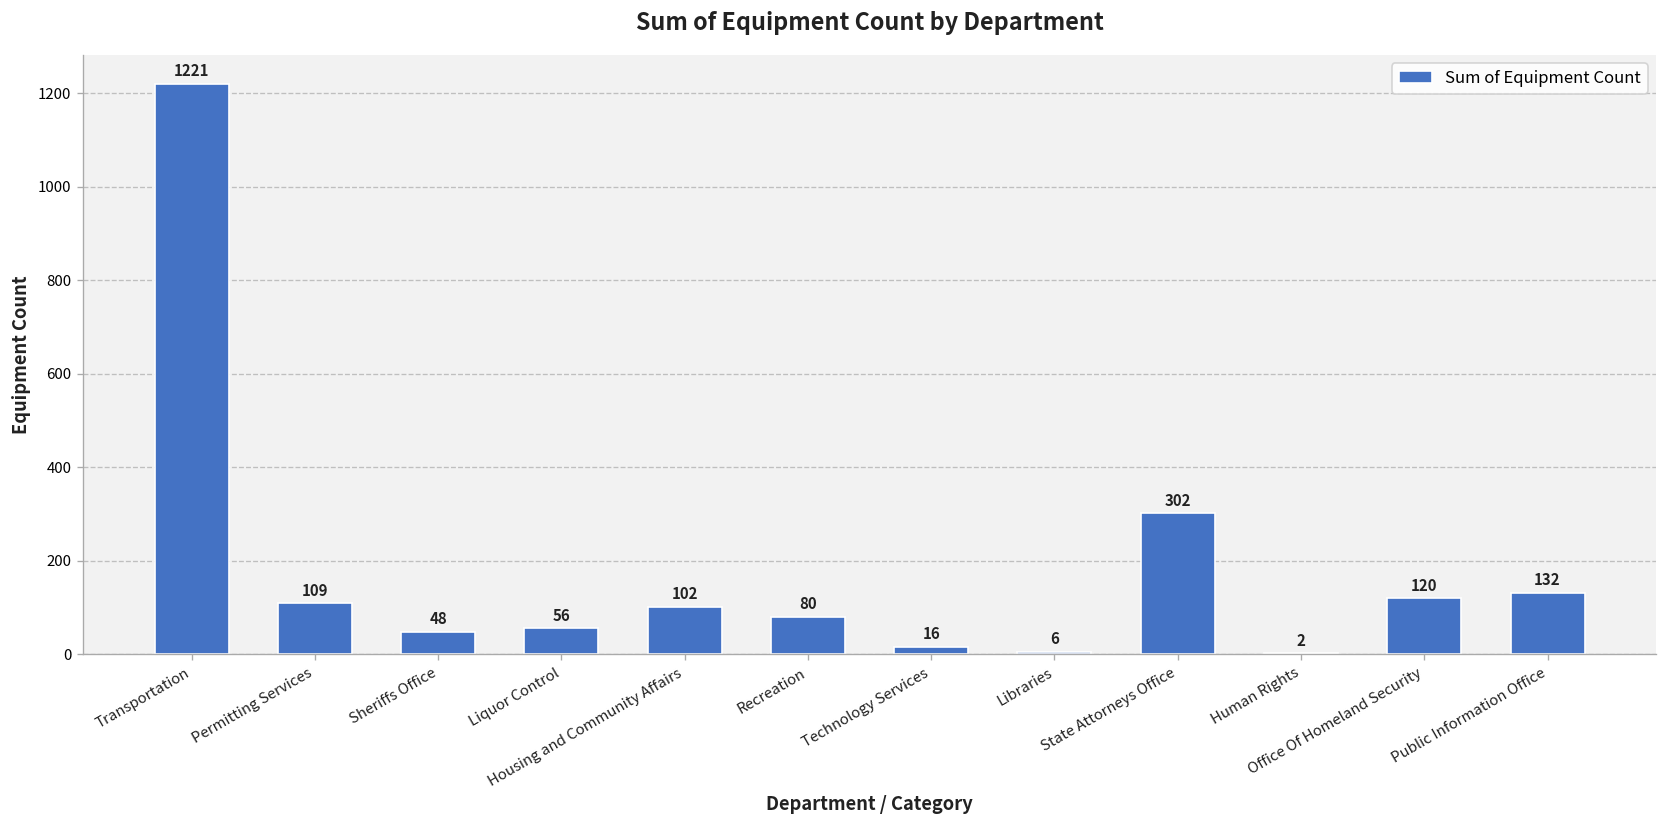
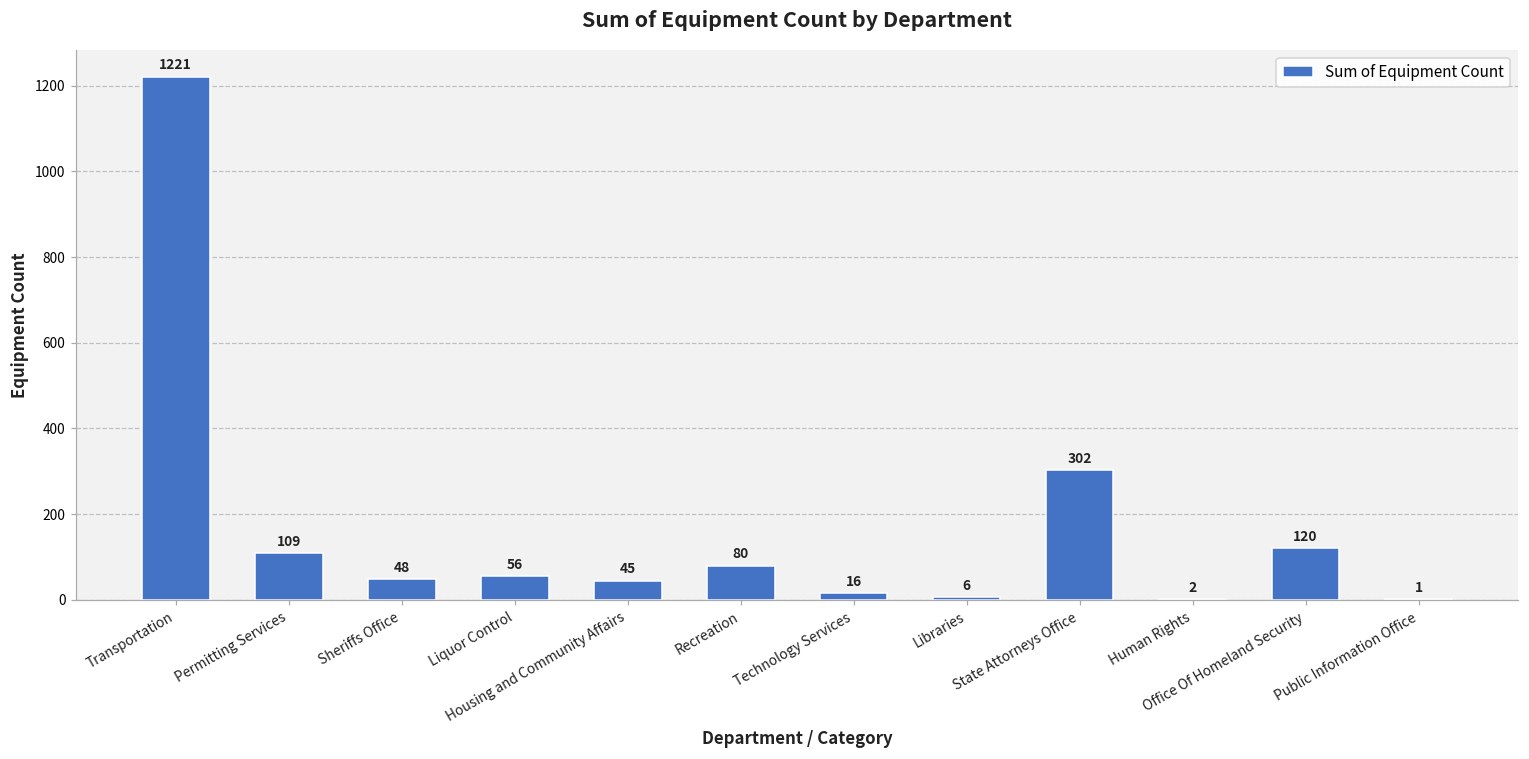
  {
    "Transportation": 1221,
    "Permitting Services": 109,
    "Sheriffs Office": 48,
    "Liquor Control": 56,
-   "Housing and Community Affairs": 102,
+   "Housing and Community Affairs": 45,
    "Recreation": 80,
    "Technology Services": 16,
    "Libraries": 6,
    "State Attorneys Office": 302,
    "Human Rights": 2,
    "Office Of Homeland Security": 120,
-   "Public Information Office": 132
+   "Public Information Office": 1
  }
